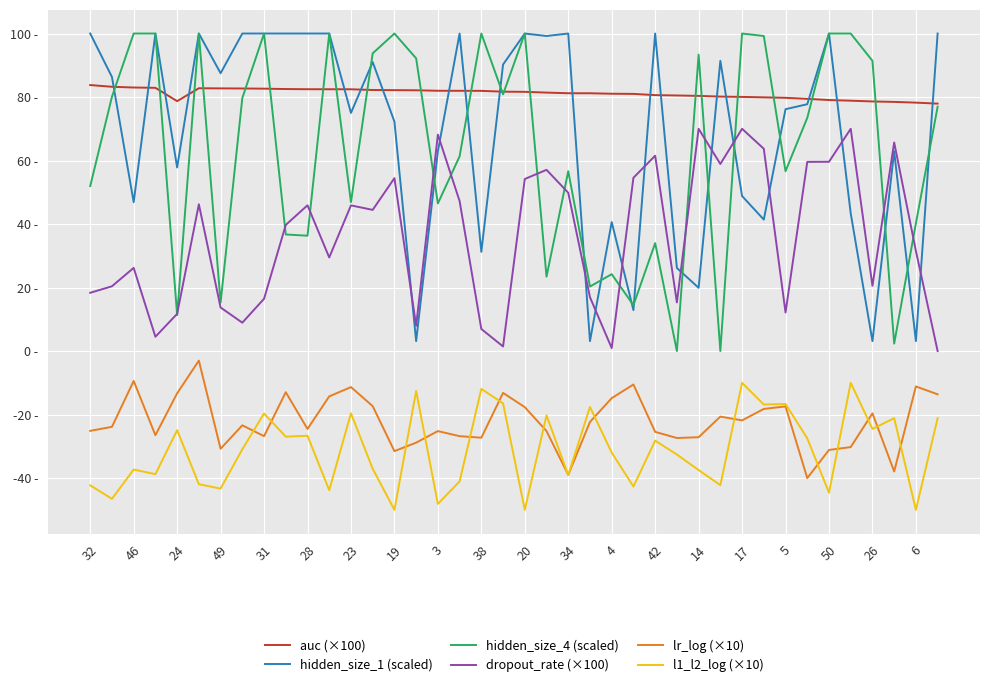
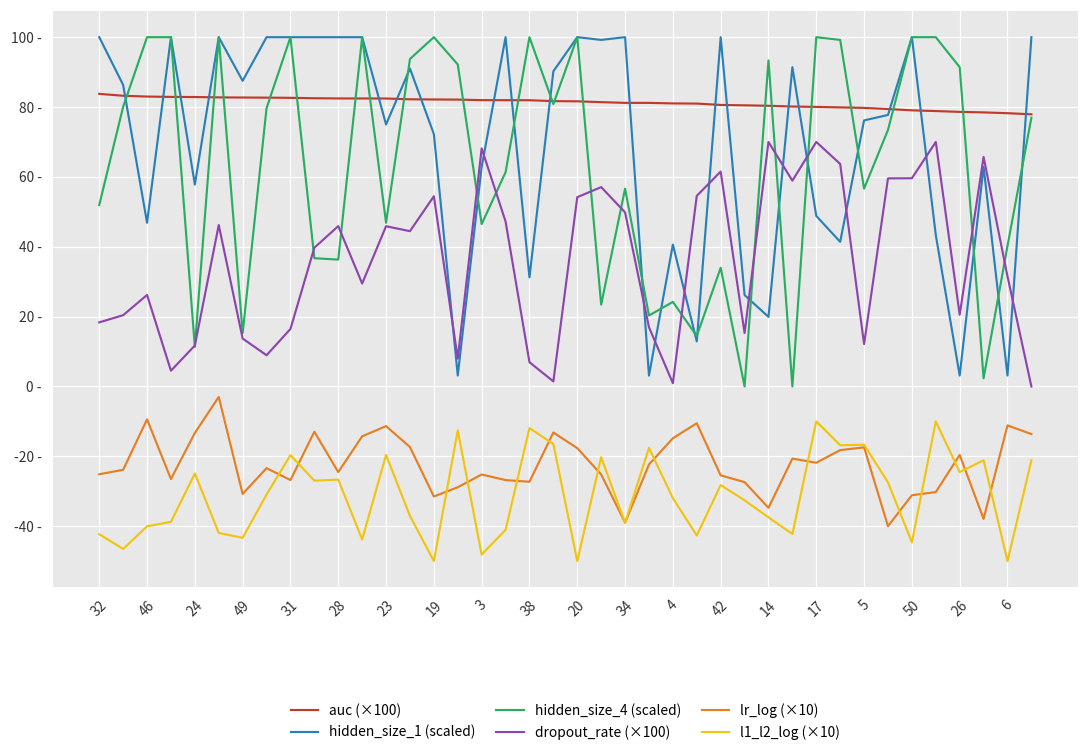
  {
    "auc (×100)": {
      "32": "84 -",
      "46": "83 -",
-     "24": "79 -",
+     "24": "83 -",
      "49": "83 -",
      "28": "82 -",
      "38": "82 -",
      "20": "82 -",
      "34": "81 -",
      "4": "81 -",
      "42": "81 -",
      "14": "80 -",
      "50": "79 -",
      "26": "79 -",
      "6": "78 -"
    },
    "hidden_size_1 (scaled)": {
      "32": "100 -",
      "46": "47 -",
      "24": "58 -",
      "49": "88 -",
      "28": "100 -",
      "38": "31 -",
      "34": "100 -",
      "4": "41 -",
      "42": "100 -",
      "14": "20 -",
      "26": "3 -",
      "6": "3 -"
    },
    "hidden_size_4 (scaled)": {
      "32": "52 -",
      "46": "100 -",
      "49": "15 -",
      "28": "36 -",
      "38": "100 -",
      "34": "57 -",
      "4": "24 -",
      "42": "34 -",
      "14": "93 -",
      "26": "91 -",
      "6": "40 -"
    },
    "dropout_rate (×100)": {
      "32": "18 -",
      "46": "26 -",
      "49": "14 -",
      "28": "46 -",
      "38": "7 -",
      "20": "54 -",
      "34": "50 -",
      "4": "1 -",
      "42": "62 -",
      "14": "70 -",
      "50": "60 -",
      "26": "21 -",
      "6": "32 -"
    },
    "lr_log (×10)": {
      "32": "-25 -",
      "46": "-9 -",
      "24": "-13 -",
      "49": "-31 -",
      "28": "-25 -",
      "38": "-27 -",
      "20": "-18 -",
      "4": "-15 -",
      "42": "-25 -",
-     "14": "-27 -",
+     "14": "-35 -",
      "50": "-31 -",
      "26": "-20 -",
      "6": "-11 -"
    },
    "l1_l2_log (×10)": {
      "32": "-42 -",
-     "46": "-37 -",
+     "46": "-40 -",
      "24": "-25 -",
      "49": "-43 -",
      "28": "-27 -",
      "38": "-12 -",
      "20": "-50 -",
      "4": "-32 -",
      "42": "-28 -",
      "14": "-37 -",
      "50": "-45 -",
      "26": "-25 -",
      "6": "-50 -"
    }
  }
